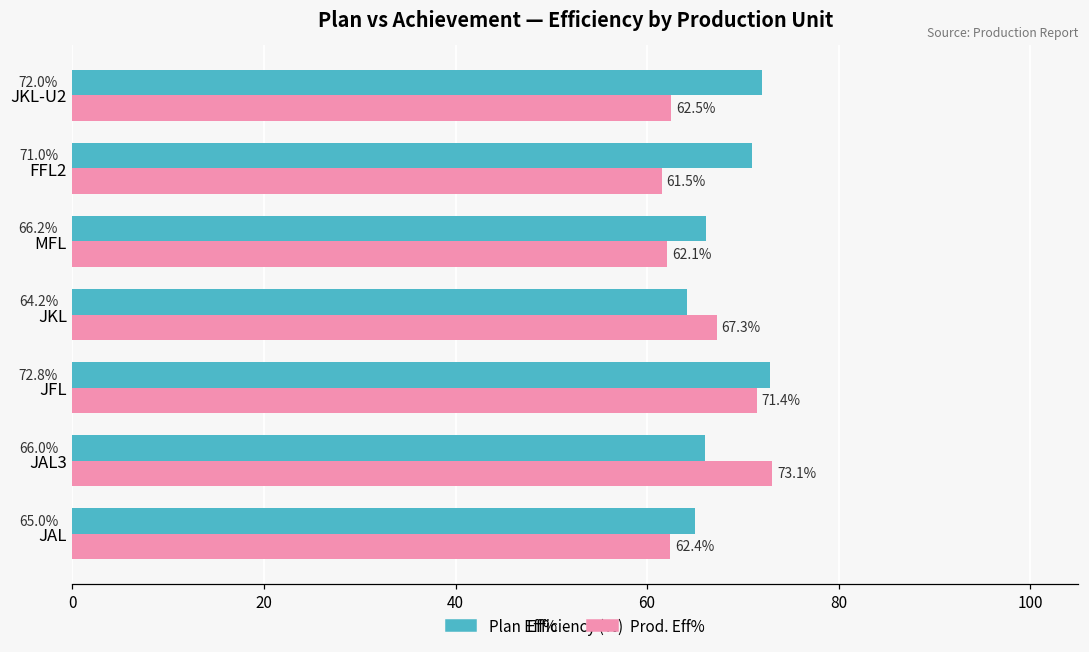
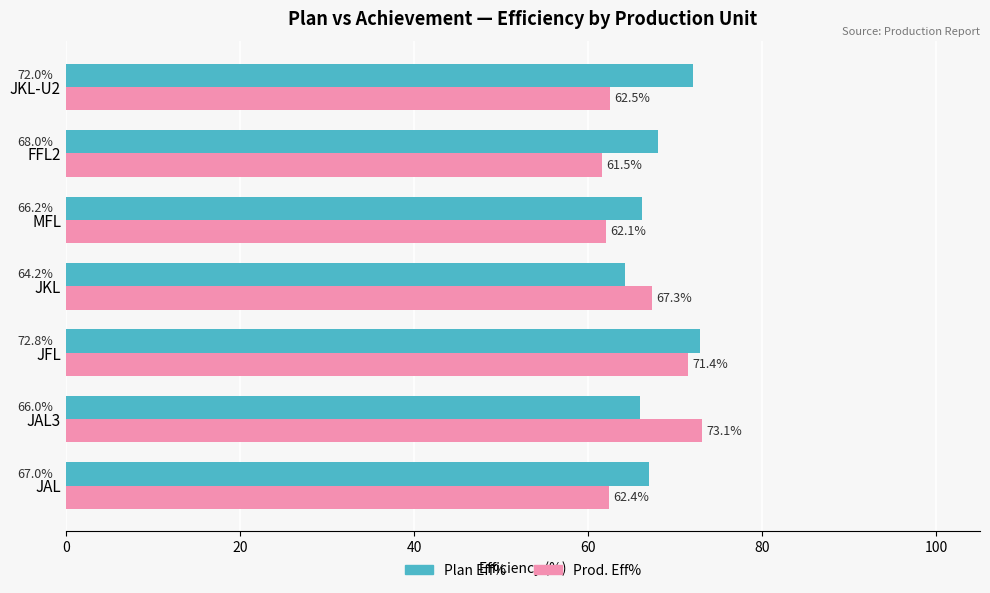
  {
    "Plan Eff%": {
-     "FFL2": "71.0%",
-     "JAL": "65.0%"
+     "FFL2": "68.0%",
+     "JAL": "67.0%"
    },
    "Prod. Eff%": {
      "JKL-U2": "62.5%",
      "FFL2": "61.5%",
      "MFL": "62.1%",
      "JKL": "67.3%",
      "JFL": "71.4%",
      "JAL3": "73.1%",
      "JAL": "62.4%"
    }
  }
